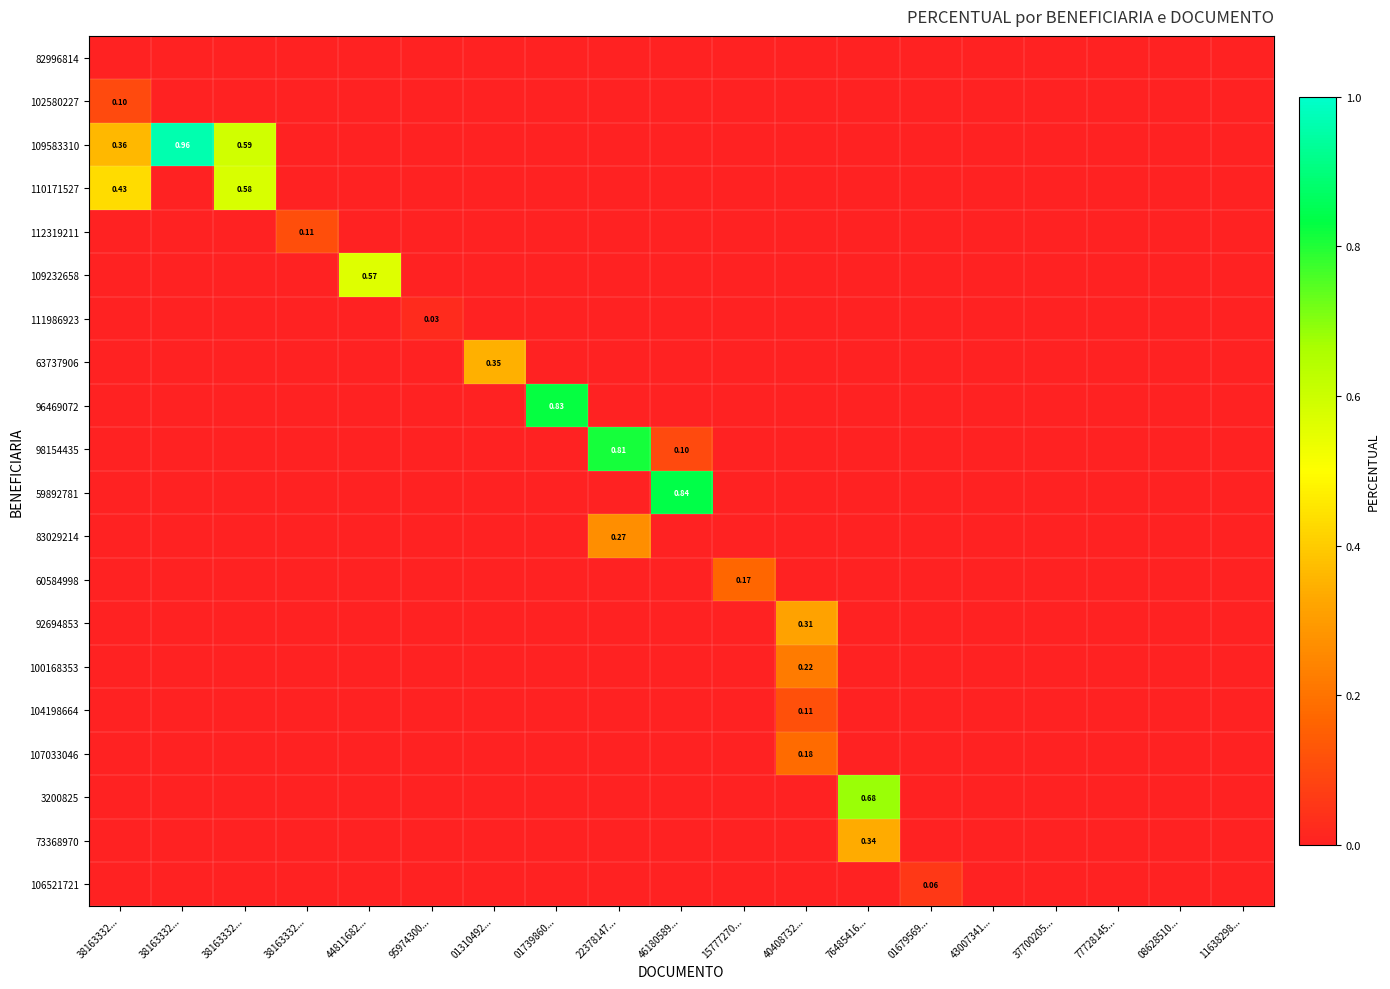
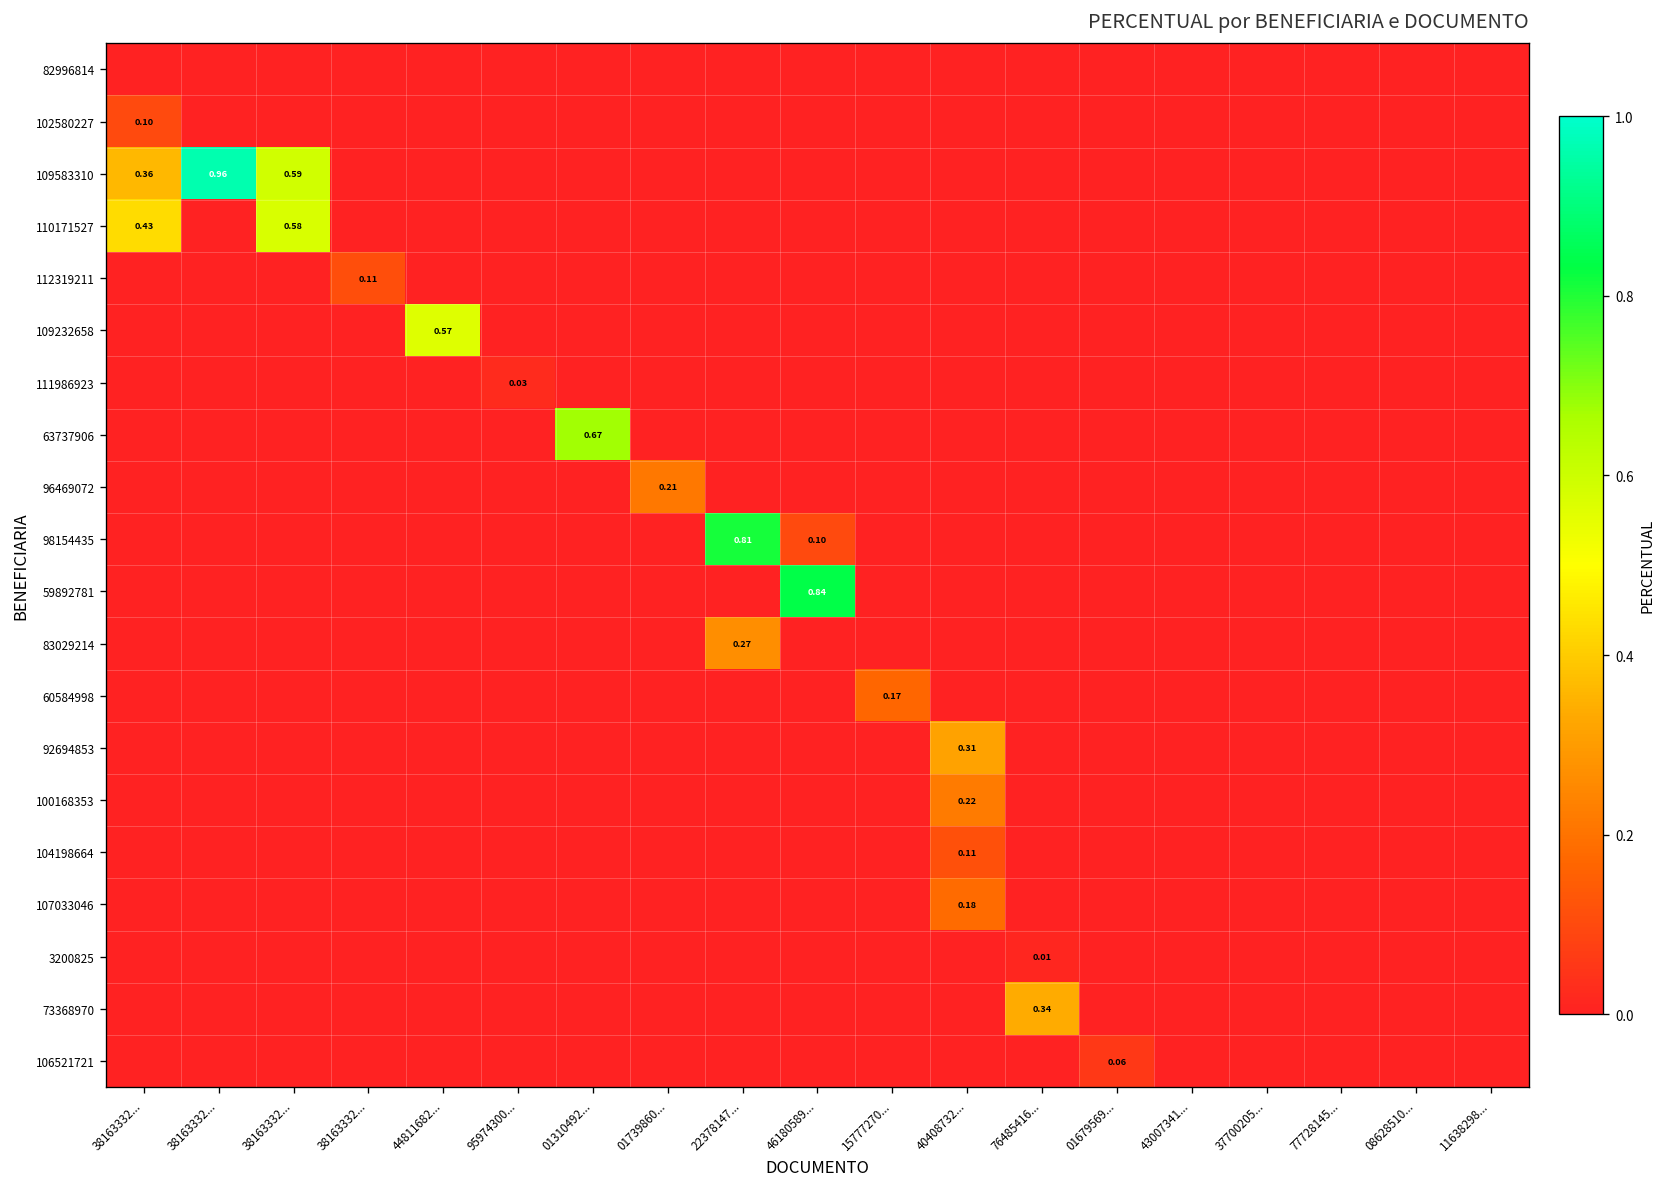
  {
    "109232658": {
      "44811682...": 0.57
    },
    "111986923": {
      "95974300...": 0.03
    },
    "63737906": {
-     "01310492...": 0.35
+     "01310492...": 0.67
    },
    "96469072": {
-     "01739860...": 0.83
+     "01739860...": 0.21
    },
    "98154435": {
      "22378147...": 0.81,
      "46180589...": 0.10
    },
    "59892781": {
      "46180589...": 0.84
    },
    "83029214": {
      "22378147...": 0.27
    },
    "60584998": {
      "15777270...": 0.17
    },
    "92694853": {
      "40408732...": 0.31
    },
    "100168353": {
      "40408732...": 0.22
    },
    "104198664": {
      "40408732...": 0.11
    },
    "107033046": {
      "40408732...": 0.18
    },
    "3200825": {
-     "76485416...": 0.68
+     "76485416...": 0.01
    },
    "73368970": {
      "76485416...": 0.34
    },
    "106521721": {
      "01679569...": 0.06
    }
  }
